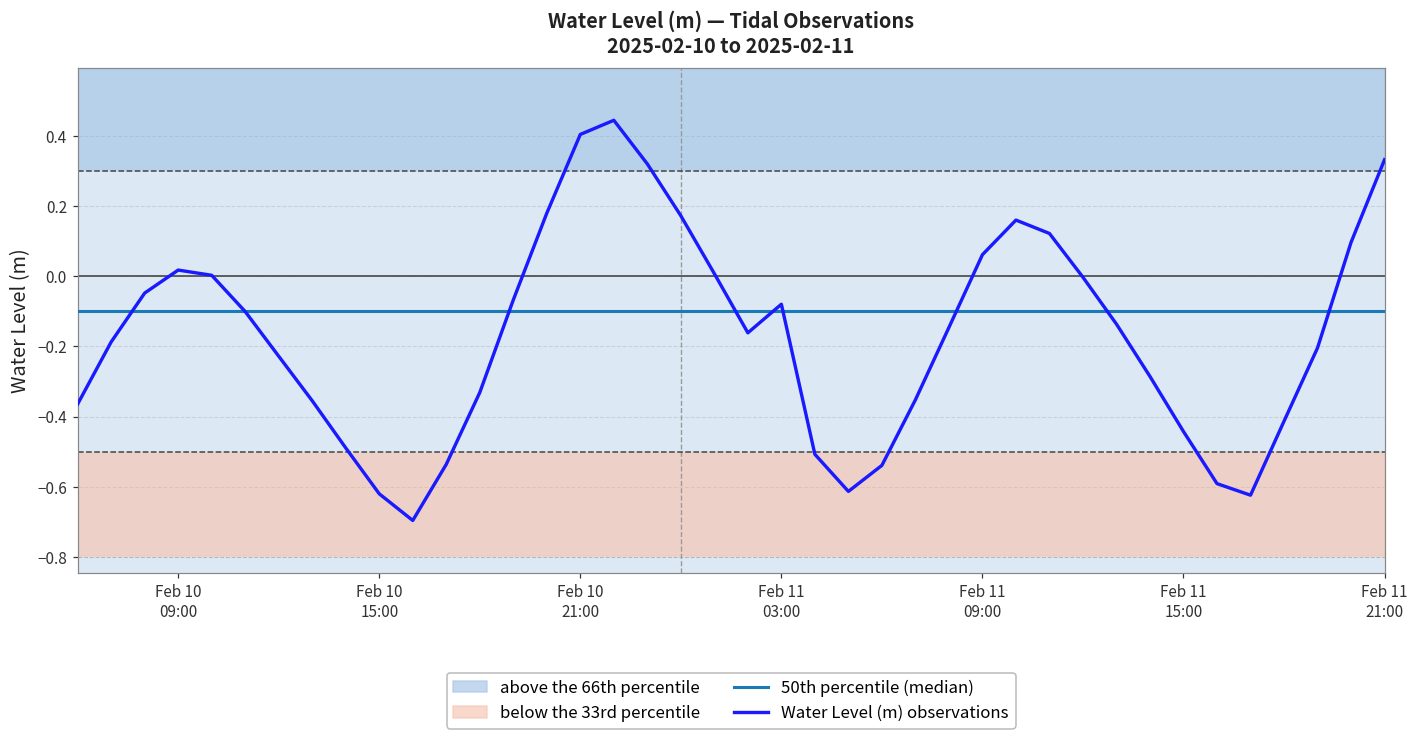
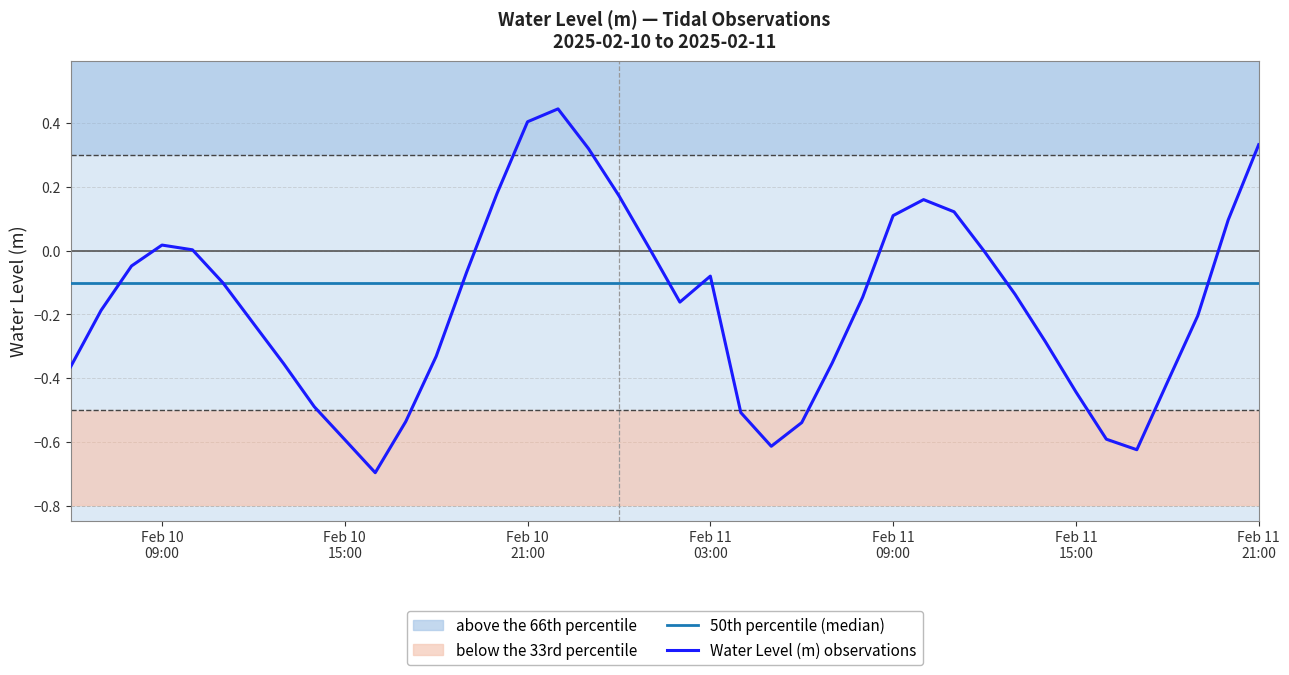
  {
    "50th percentile (median)": {
      "Feb 10 09:00": -0.10,
      "Feb 10 15:00": -0.10,
      "Feb 10 21:00": -0.10,
      "Feb 11 03:00": -0.10,
      "Feb 11 09:00": -0.10,
      "Feb 11 15:00": -0.10,
      "Feb 11 21:00": -0.10
    },
    "below the 33rd percentile": {
      "Feb 10 09:00": -0.50,
      "Feb 10 15:00": -0.50,
      "Feb 10 21:00": -0.50,
      "Feb 11 03:00": -0.50,
      "Feb 11 09:00": -0.50,
      "Feb 11 15:00": -0.50,
      "Feb 11 21:00": -0.50
    },
    "Water Level (m) observations": {
      "Feb 10 09:00": 0.02,
-     "Feb 10 15:00": -0.62,
+     "Feb 10 15:00": -0.59,
      "Feb 10 21:00": 0.40,
      "Feb 11 03:00": -0.08,
-     "Feb 11 09:00": 0.06,
+     "Feb 11 09:00": 0.11,
      "Feb 11 15:00": -0.44,
      "Feb 11 21:00": 0.33
    }
  }
